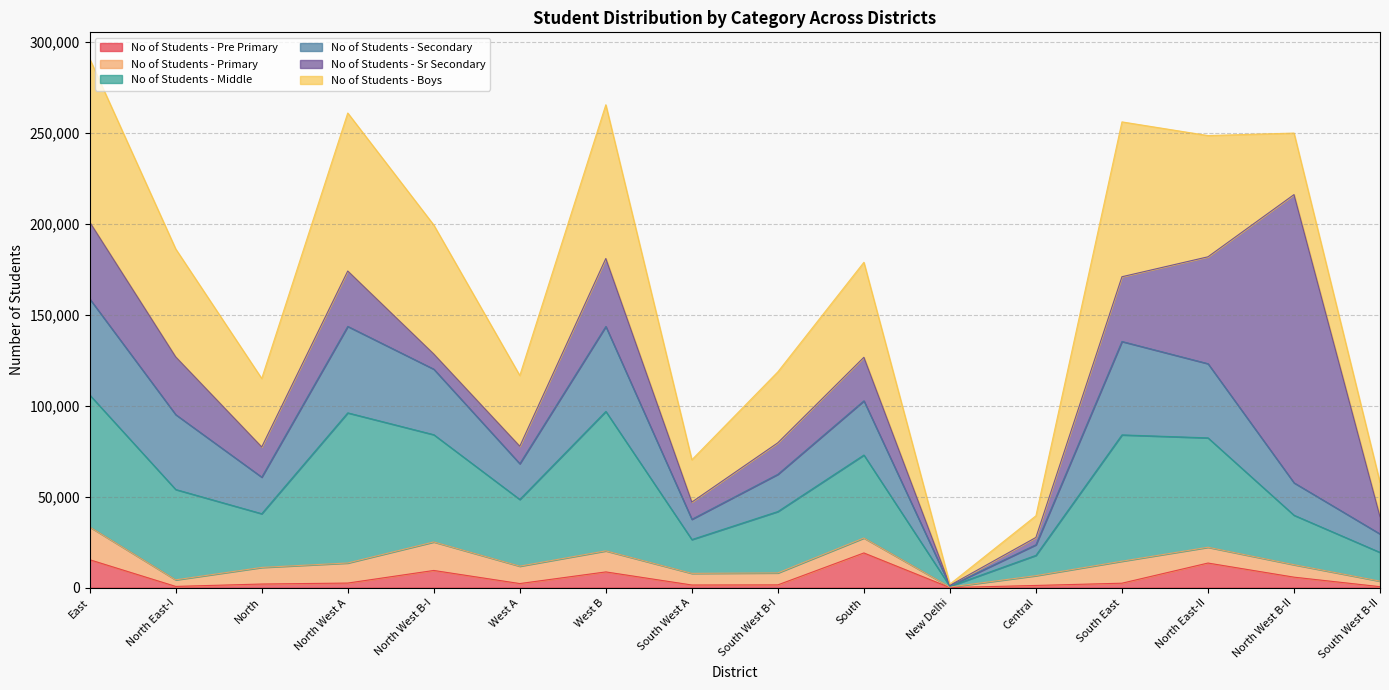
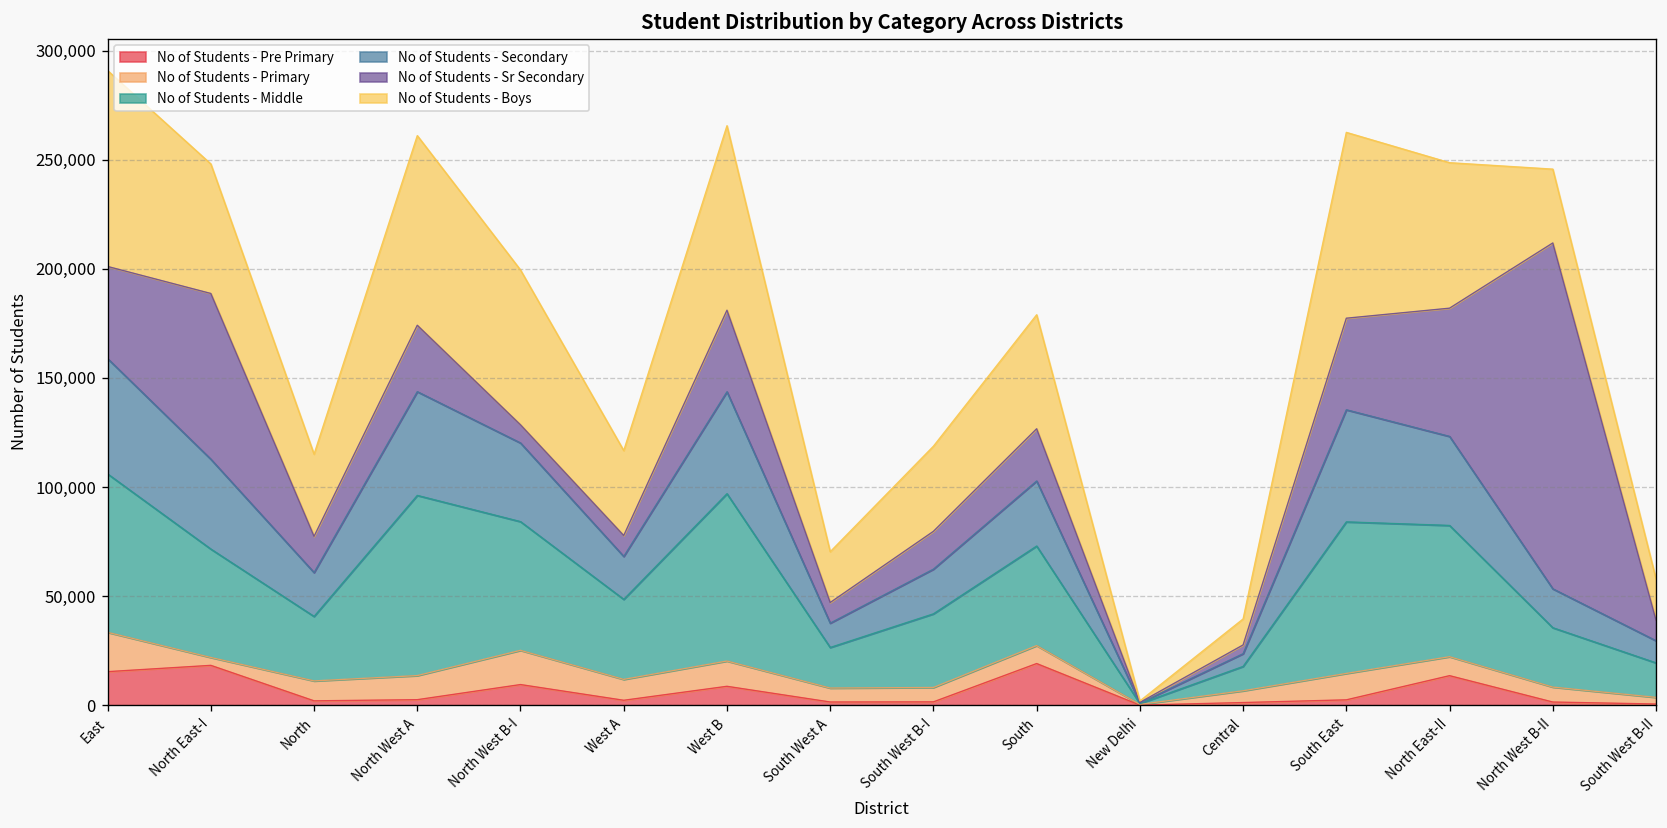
  {
    "No of Students - Pre Primary": {
      "East": "15,000",
-     "North East-I": "1,000",
+     "North East-I": "18,000",
      "North": "2,000",
      "North West A": "3,000",
      "North West B-I": "9,000",
      "West A": "2,000",
      "West B": "9,000",
      "South West A": "1,000",
      "South West B-I": "2,000",
      "South": "19,000",
      "Central": "1,000",
      "South East": "2,000",
      "North East-II": "14,000",
-     "North West B-II": "6,000",
+     "North West B-II": "1,000",
      "South West B-II": "1,000"
    },
    "No of Students - Sr Secondary": {
      "East": "42,000",
-     "North East-I": "32,000",
+     "North East-I": "76,000",
      "North": "17,000",
      "North West A": "30,000",
      "North West B-I": "8,000",
      "West A": "10,000",
      "West B": "37,000",
      "South West A": "9,000",
      "South West B-I": "17,000",
      "South": "24,000",
      "Central": "4,000",
-     "South East": "36,000",
+     "South East": "42,000",
      "North East-II": "59,000",
      "North West B-II": "158,000",
      "South West B-II": "9,000"
    }
  }
